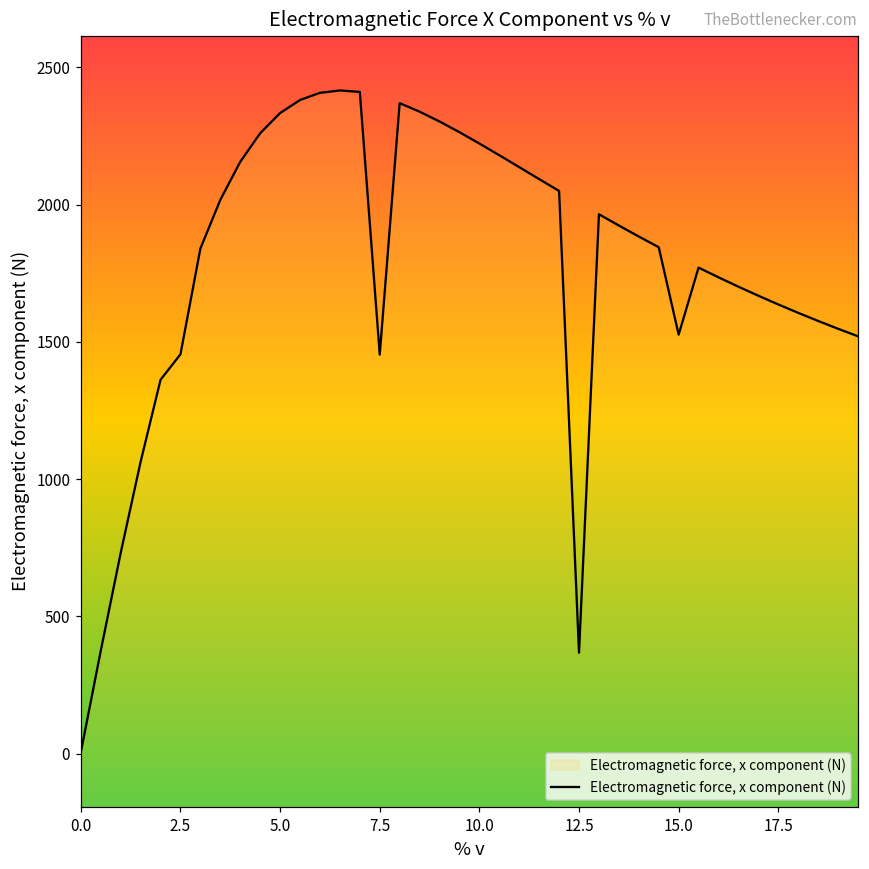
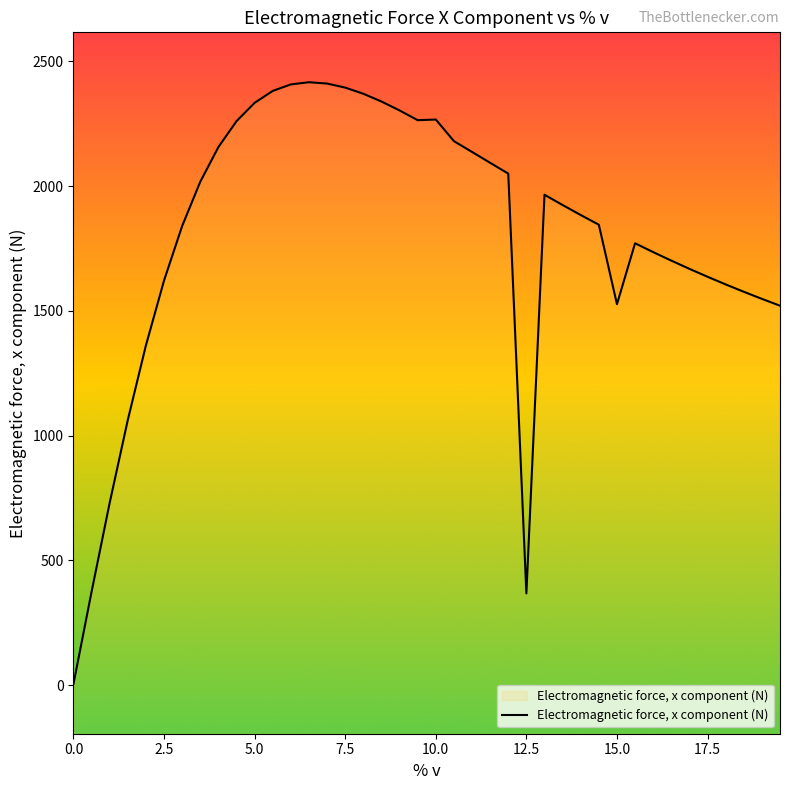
  {
    "0.0": 10,
-   "2.5": 1460,
+   "2.5": 1620,
    "5.0": 2330,
-   "7.5": 1450,
-   "10.0": 2220,
+   "7.5": 2390,
+   "10.0": 2270,
    "12.5": 370,
    "15.0": 1530,
    "17.5": 1640
  }
